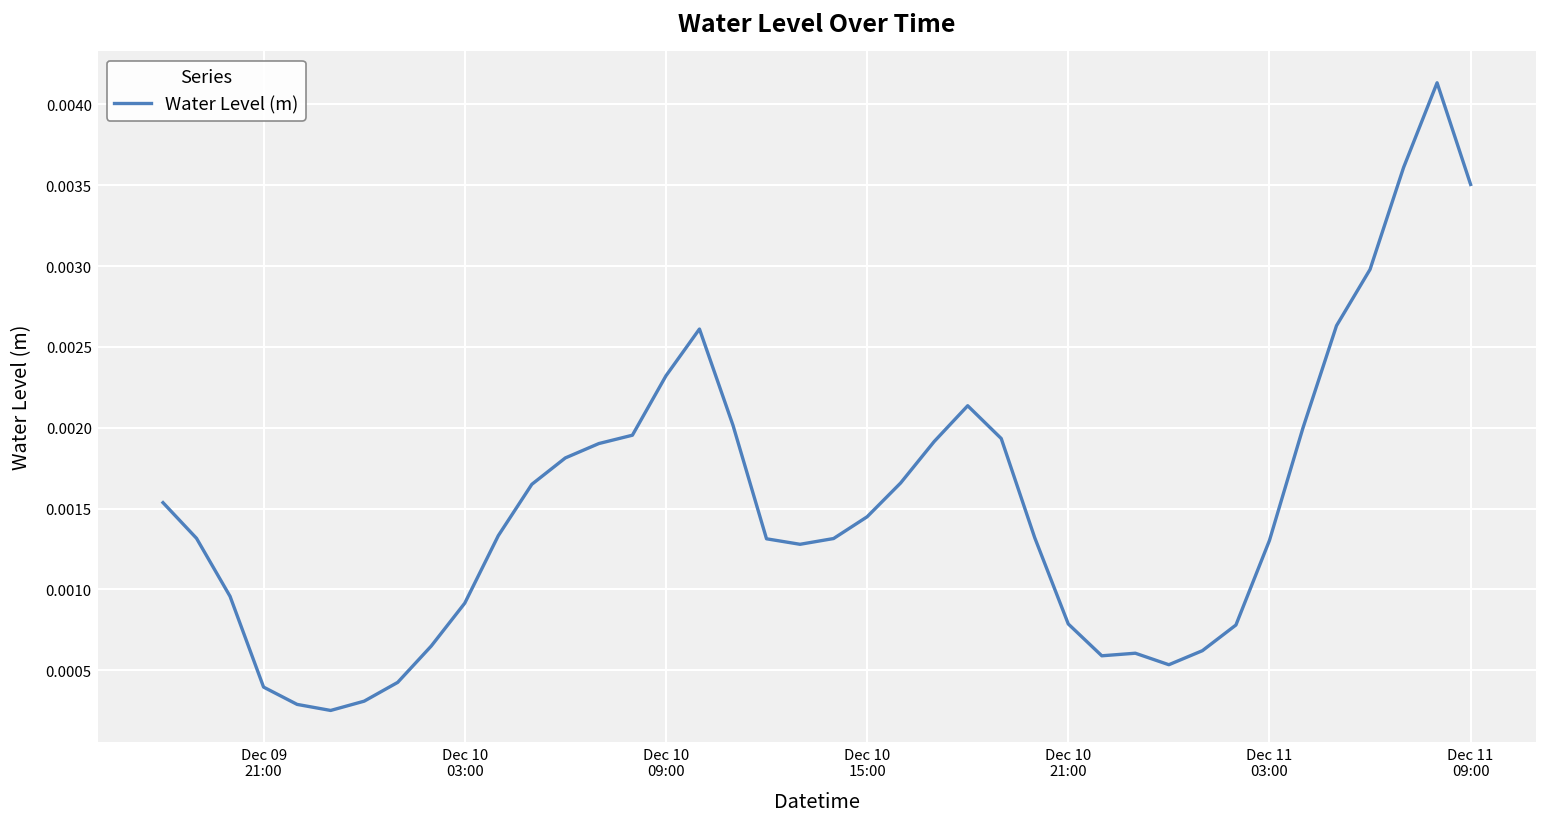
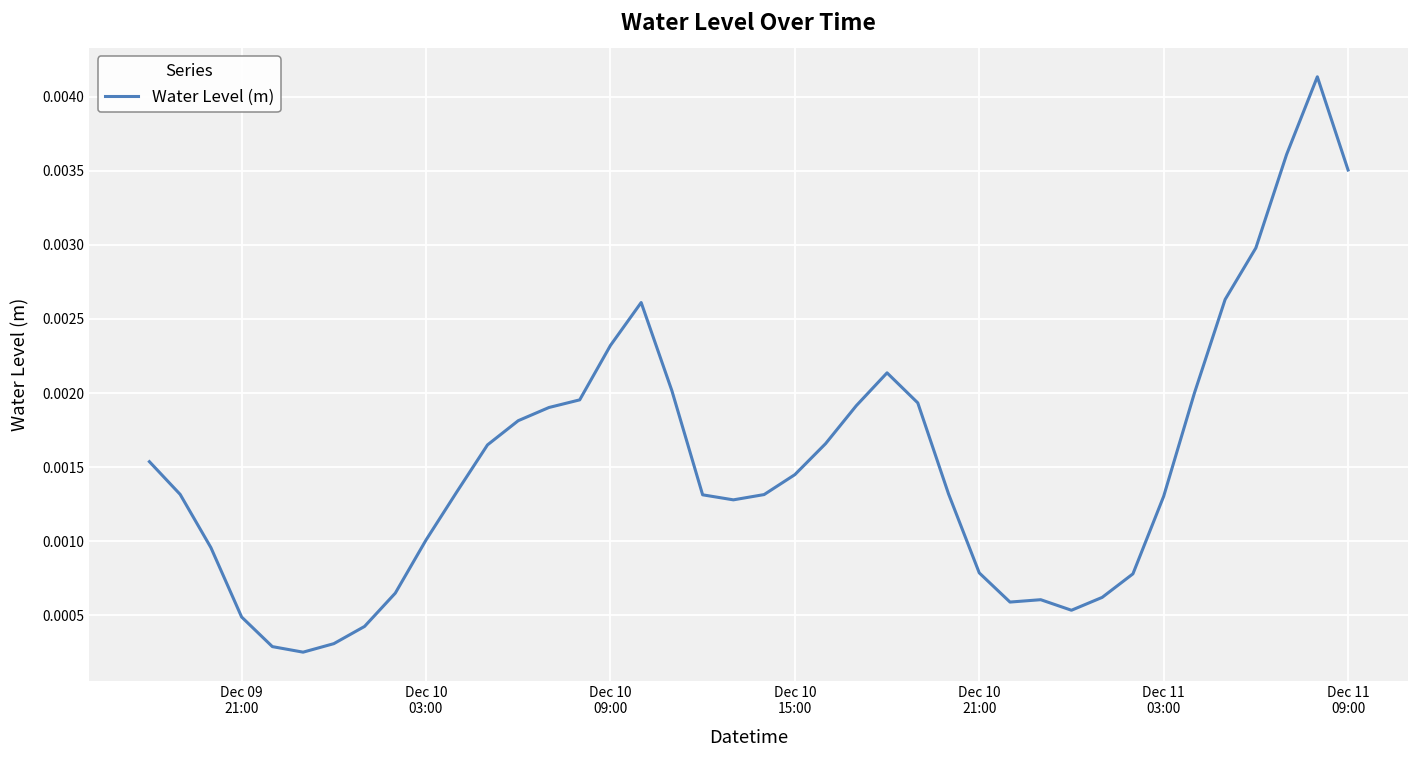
  {
-   "Dec 09 21:00": 0.00040,
-   "Dec 10 03:00": 0.00092,
+   "Dec 09 21:00": 0.00049,
+   "Dec 10 03:00": 0.00101,
    "Dec 10 09:00": 0.00232,
    "Dec 10 15:00": 0.00145,
    "Dec 10 21:00": 0.00079,
    "Dec 11 03:00": 0.00130,
    "Dec 11 09:00": 0.00351
  }
